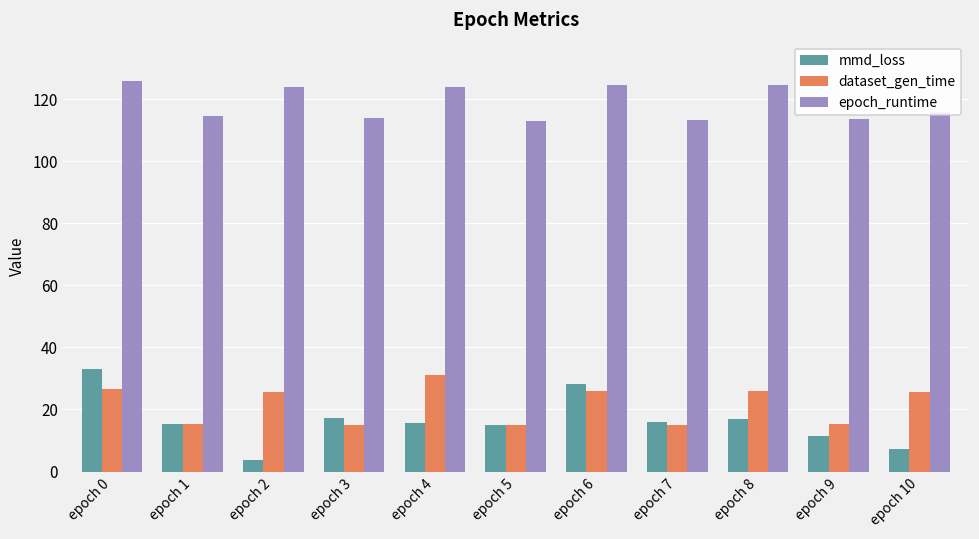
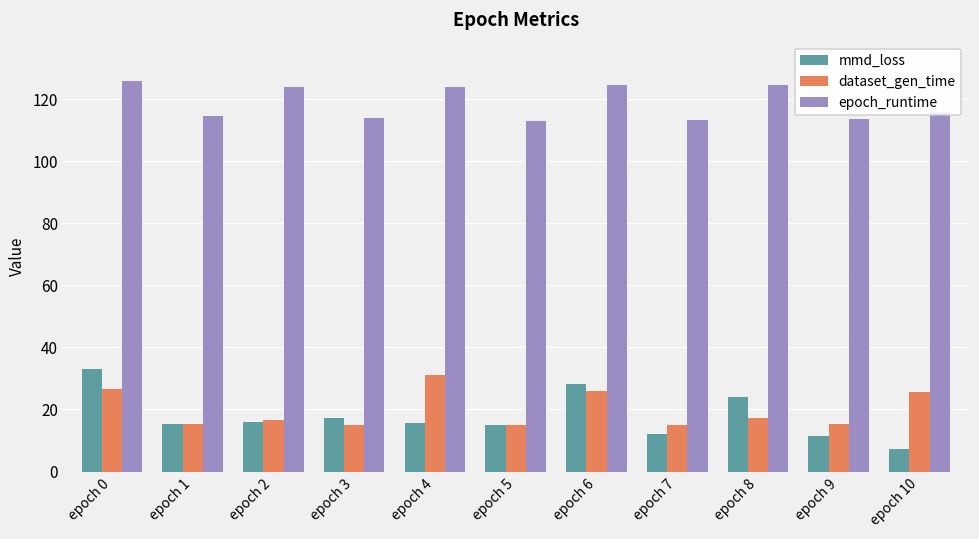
  {
    "mmd_loss": {
      "epoch 0": 33,
      "epoch 1": 15,
-     "epoch 2": 4,
+     "epoch 2": 16,
      "epoch 3": 17,
      "epoch 4": 16,
      "epoch 5": 15,
      "epoch 6": 28,
-     "epoch 7": 16,
-     "epoch 8": 17,
+     "epoch 7": 12,
+     "epoch 8": 24,
      "epoch 9": 11,
      "epoch 10": 7
    },
    "dataset_gen_time": {
      "epoch 0": 27,
      "epoch 1": 15,
-     "epoch 2": 26,
+     "epoch 2": 17,
      "epoch 3": 15,
      "epoch 4": 31,
      "epoch 5": 15,
      "epoch 6": 26,
      "epoch 7": 15,
-     "epoch 8": 26,
+     "epoch 8": 17,
      "epoch 9": 15,
      "epoch 10": 26
    },
    "epoch_runtime": {
      "epoch 0": 126,
      "epoch 1": 115,
      "epoch 2": 124,
      "epoch 3": 114,
      "epoch 4": 124,
      "epoch 5": 113,
      "epoch 6": 125,
      "epoch 7": 113,
      "epoch 8": 125,
      "epoch 9": 114
    }
  }
